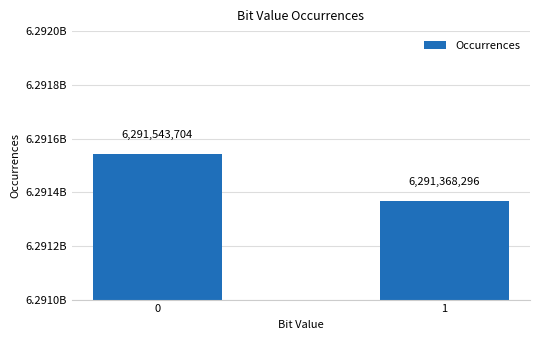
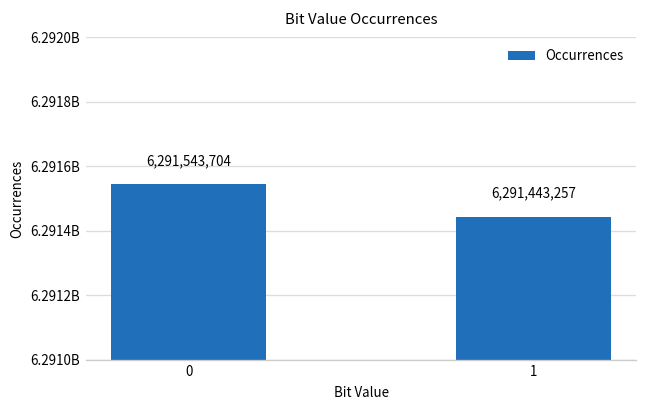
  {
    "0": "6,291,543,704",
-   "1": "6,291,368,296"
+   "1": "6,291,443,257"
  }
